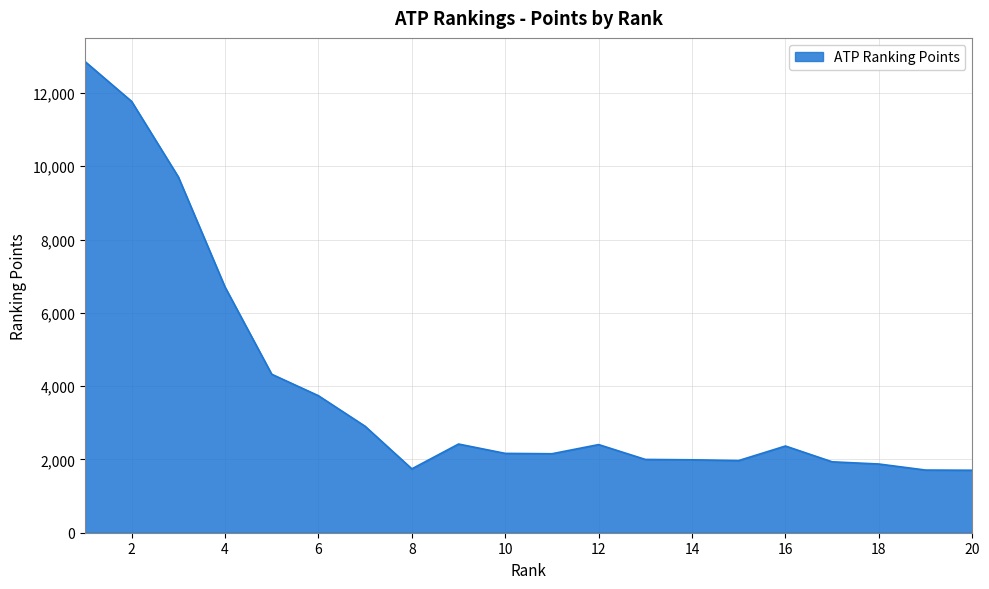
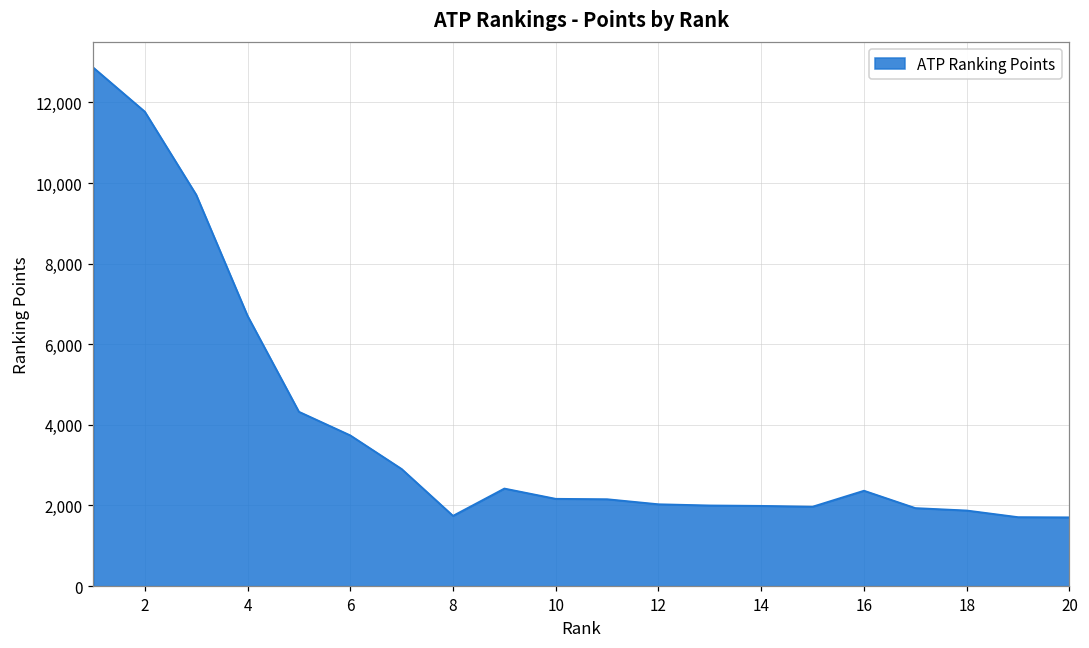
  {
    "2": "11,800",
    "4": "6,700",
    "6": "3,700",
    "8": "1,700",
    "10": "2,200",
-   "12": "2,400",
+   "12": "2,000",
    "14": "2,000",
    "16": "2,400",
    "18": "1,900",
    "20": "1,700"
  }
